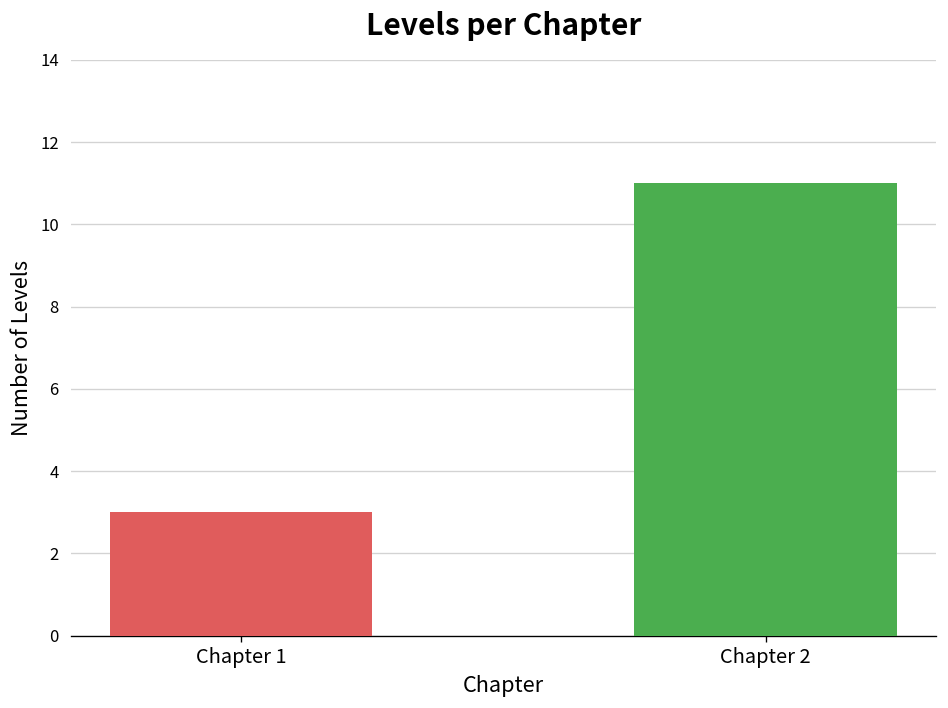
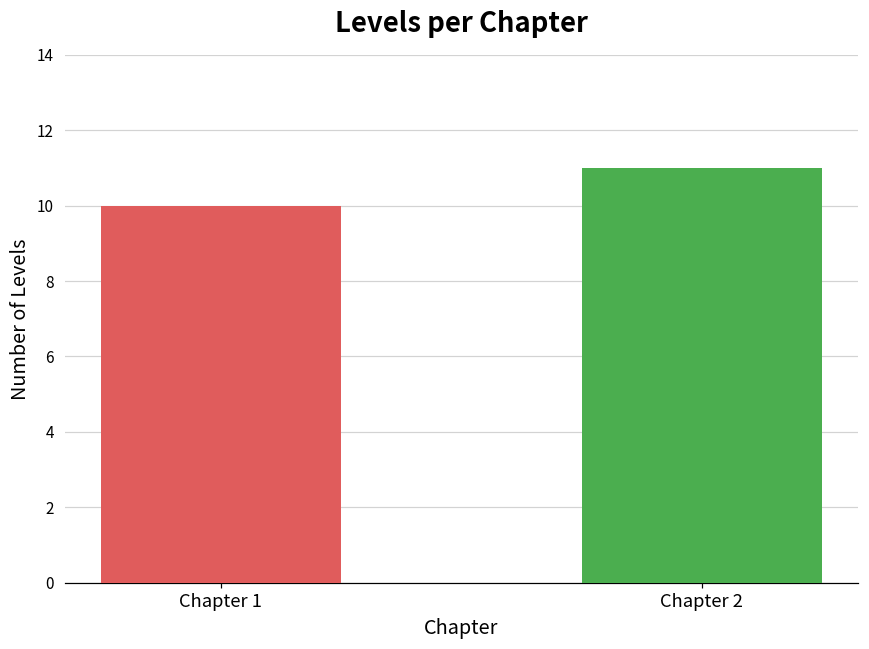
  {
-   "Chapter 1": 3,
+   "Chapter 1": 10,
    "Chapter 2": 11
  }
